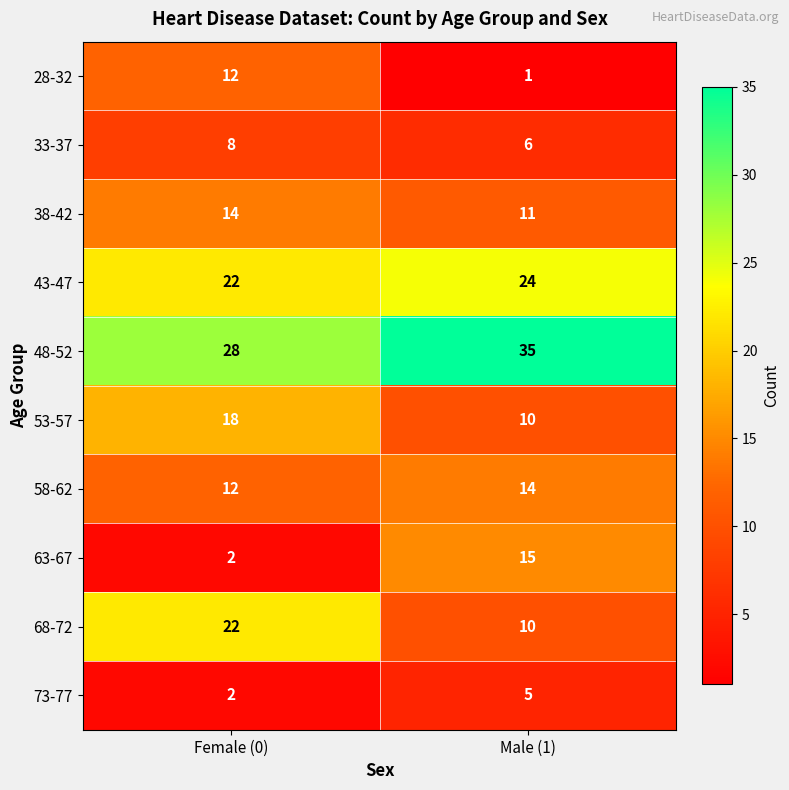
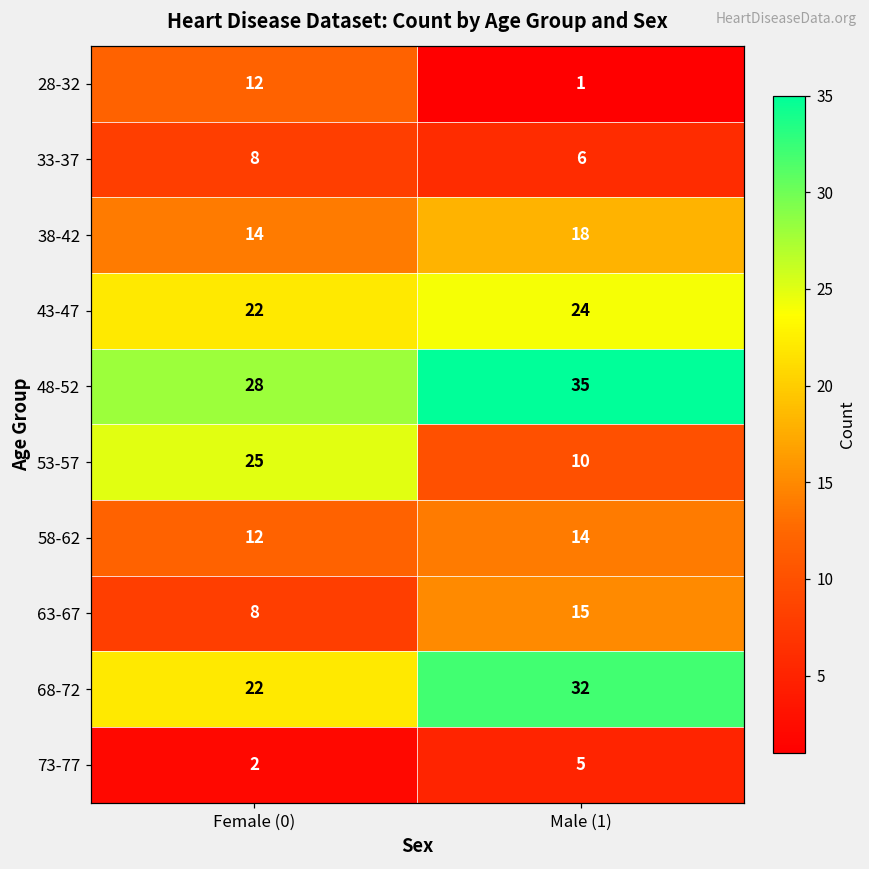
  {
    "28-32": {
      "Female (0)": 12,
      "Male (1)": 1
    },
    "33-37": {
      "Female (0)": 8,
      "Male (1)": 6
    },
    "38-42": {
      "Female (0)": 14,
-     "Male (1)": 11
+     "Male (1)": 18
    },
    "43-47": {
      "Female (0)": 22,
      "Male (1)": 24
    },
    "48-52": {
      "Female (0)": 28,
      "Male (1)": 35
    },
    "53-57": {
-     "Female (0)": 18,
+     "Female (0)": 25,
      "Male (1)": 10
    },
    "58-62": {
      "Female (0)": 12,
      "Male (1)": 14
    },
    "63-67": {
-     "Female (0)": 2,
+     "Female (0)": 8,
      "Male (1)": 15
    },
    "68-72": {
      "Female (0)": 22,
-     "Male (1)": 10
+     "Male (1)": 32
    },
    "73-77": {
      "Female (0)": 2,
      "Male (1)": 5
    }
  }
